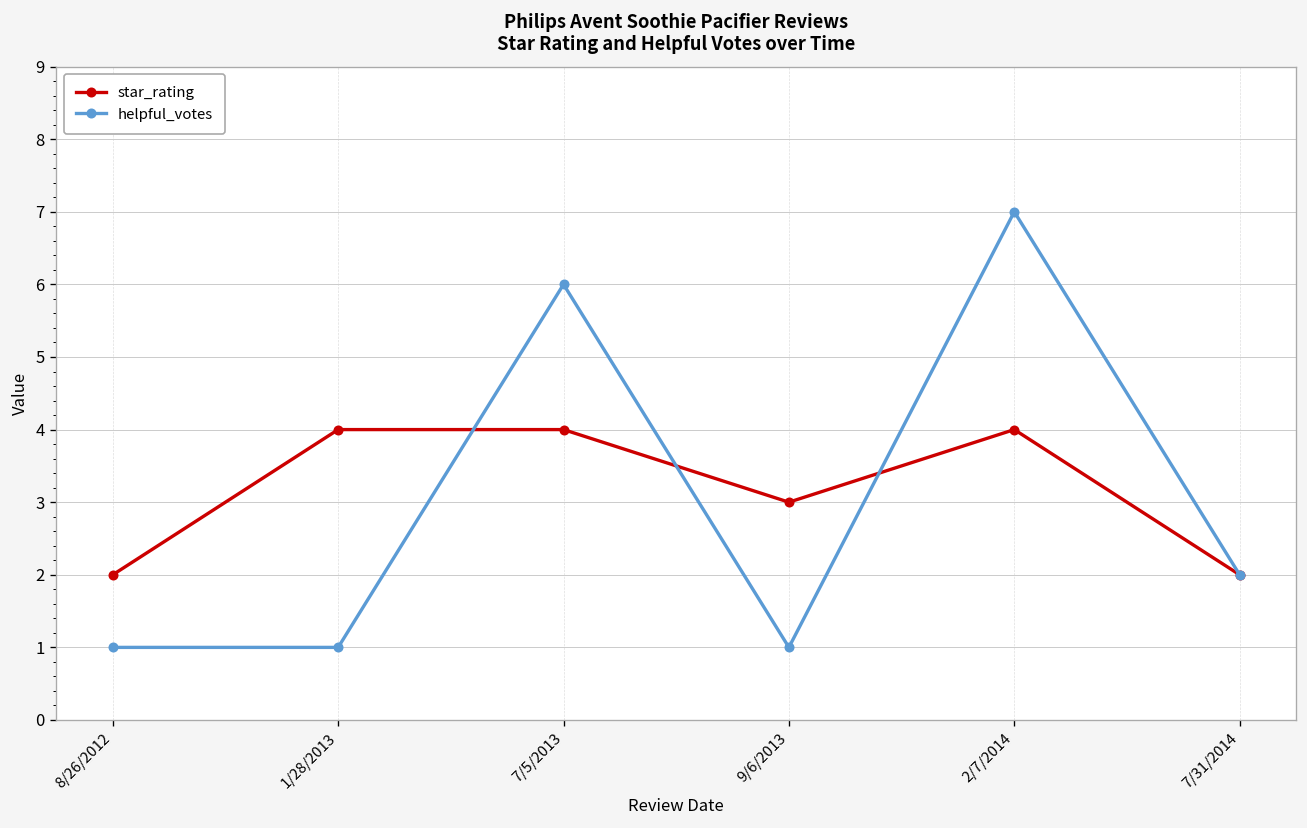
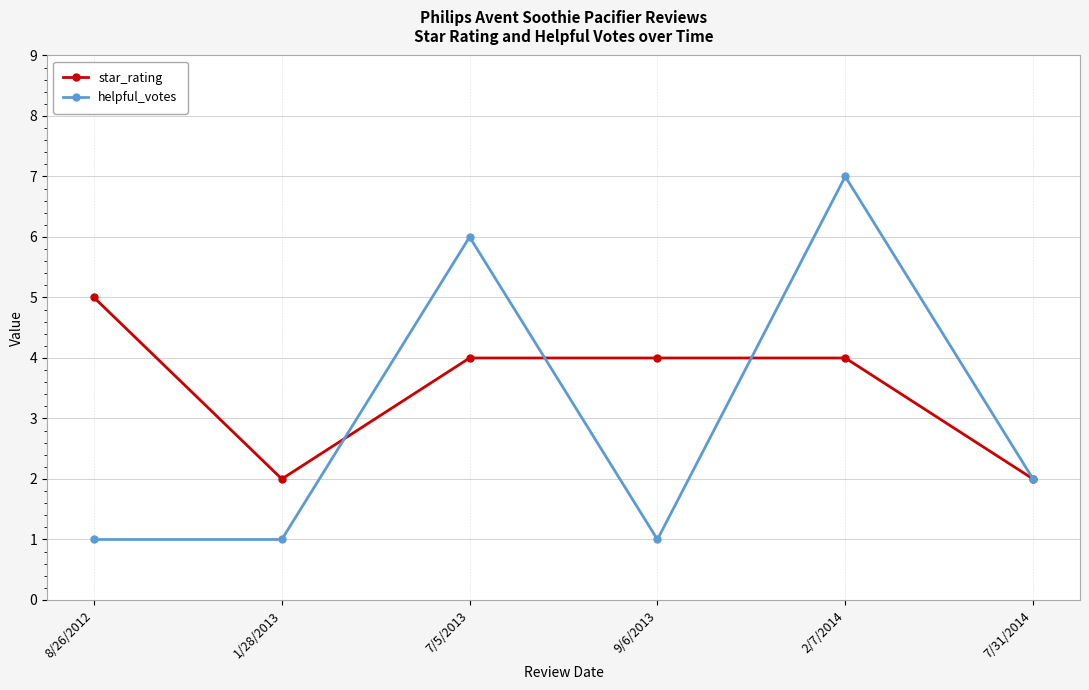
  {
    "star_rating": {
-     "8/26/2012": 2,
-     "1/28/2013": 4,
+     "8/26/2012": 5,
+     "1/28/2013": 2,
      "7/5/2013": 4,
-     "9/6/2013": 3,
+     "9/6/2013": 4,
      "2/7/2014": 4
    },
    "helpful_votes": {
      "8/26/2012": 1,
      "1/28/2013": 1,
      "7/5/2013": 6,
      "9/6/2013": 1,
      "2/7/2014": 7
    }
  }
